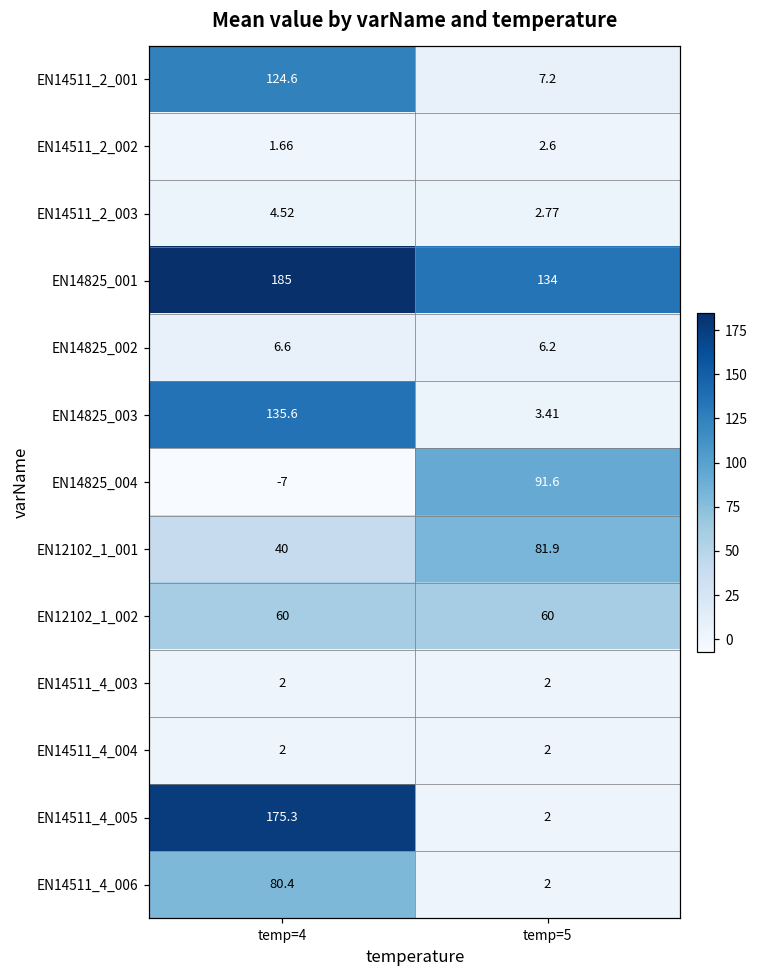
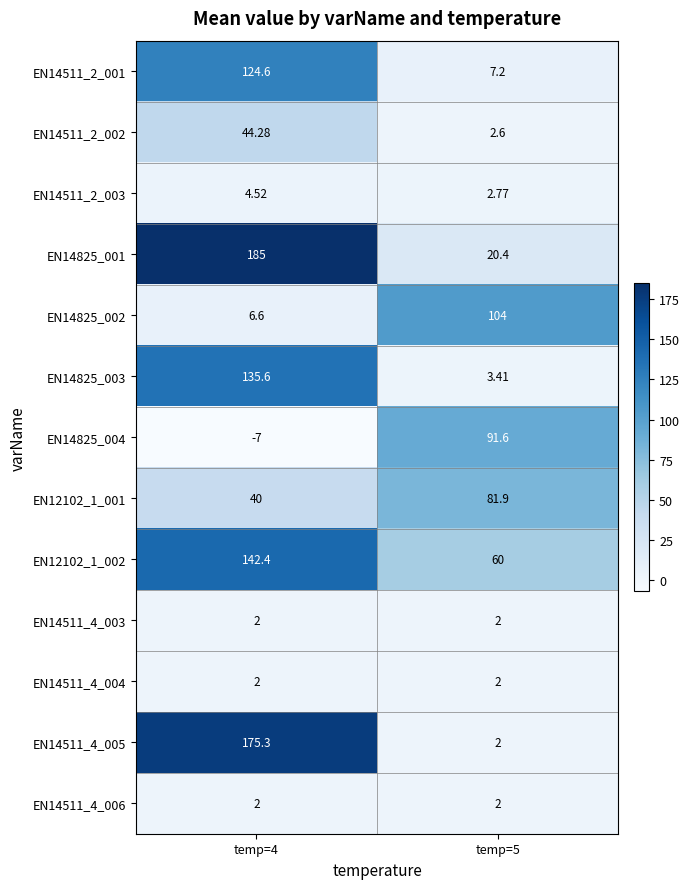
  {
    "EN14511_2_001": {
      "temp=4": 124.6,
      "temp=5": 7.2
    },
    "EN14511_2_002": {
-     "temp=4": 1.66,
+     "temp=4": 44.28,
      "temp=5": 2.6
    },
    "EN14511_2_003": {
      "temp=4": 4.52,
      "temp=5": 2.77
    },
    "EN14825_001": {
      "temp=4": 185,
-     "temp=5": 134
+     "temp=5": 20.4
    },
    "EN14825_002": {
      "temp=4": 6.6,
-     "temp=5": 6.2
+     "temp=5": 104
    },
    "EN14825_003": {
      "temp=4": 135.6,
      "temp=5": 3.41
    },
    "EN14825_004": {
      "temp=4": -7,
      "temp=5": 91.6
    },
    "EN12102_1_001": {
      "temp=4": 40,
      "temp=5": 81.9
    },
    "EN12102_1_002": {
-     "temp=4": 60,
+     "temp=4": 142.4,
      "temp=5": 60
    },
    "EN14511_4_003": {
      "temp=4": 2,
      "temp=5": 2
    },
    "EN14511_4_004": {
      "temp=4": 2,
      "temp=5": 2
    },
    "EN14511_4_005": {
      "temp=4": 175.3,
      "temp=5": 2
    },
    "EN14511_4_006": {
-     "temp=4": 80.4,
+     "temp=4": 2,
      "temp=5": 2
    }
  }
